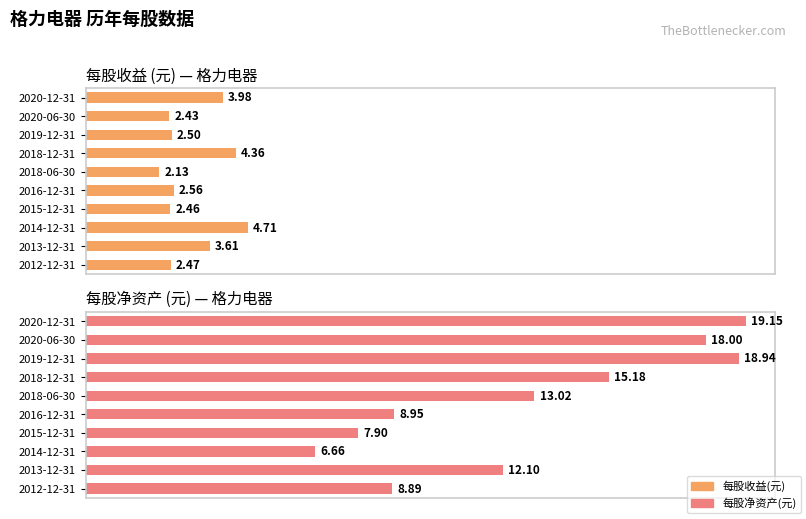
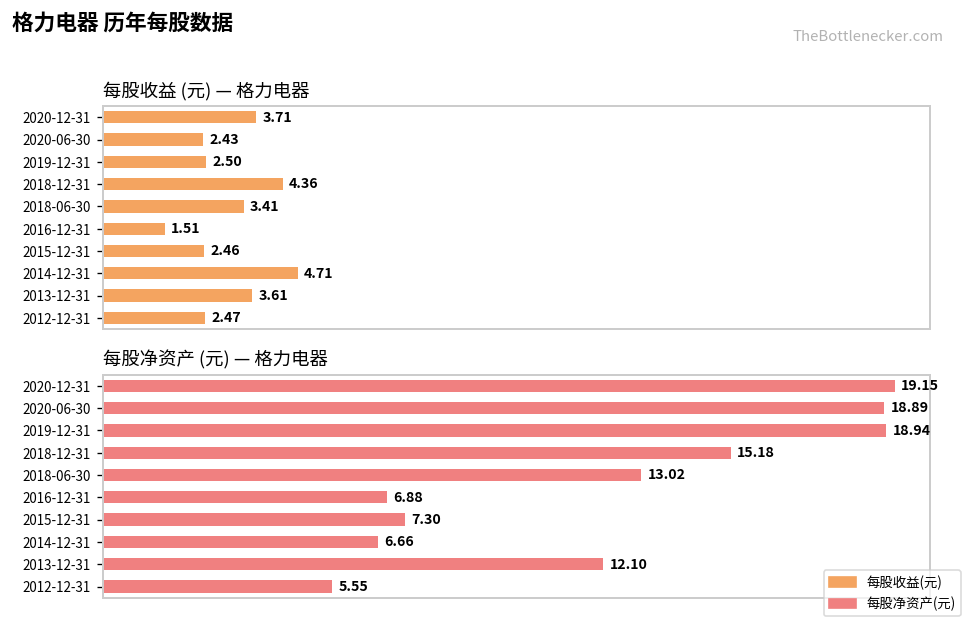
  {
    "每股收益 (元) — 格力电器": {
-     "2020-12-31": 3.98,
+     "2020-12-31": 3.71,
      "2020-06-30": 2.43,
      "2019-12-31": 2.50,
      "2018-12-31": 4.36,
-     "2018-06-30": 2.13,
-     "2016-12-31": 2.56,
+     "2018-06-30": 3.41,
+     "2016-12-31": 1.51,
      "2015-12-31": 2.46,
      "2014-12-31": 4.71,
      "2013-12-31": 3.61,
      "2012-12-31": 2.47
    },
    "每股净资产 (元) — 格力电器": {
      "2020-12-31": 19.15,
-     "2020-06-30": 18.00,
+     "2020-06-30": 18.89,
      "2019-12-31": 18.94,
      "2018-12-31": 15.18,
      "2018-06-30": 13.02,
-     "2016-12-31": 8.95,
-     "2015-12-31": 7.90,
+     "2016-12-31": 6.88,
+     "2015-12-31": 7.30,
      "2014-12-31": 6.66,
      "2013-12-31": 12.10,
-     "2012-12-31": 8.89
+     "2012-12-31": 5.55
    }
  }
